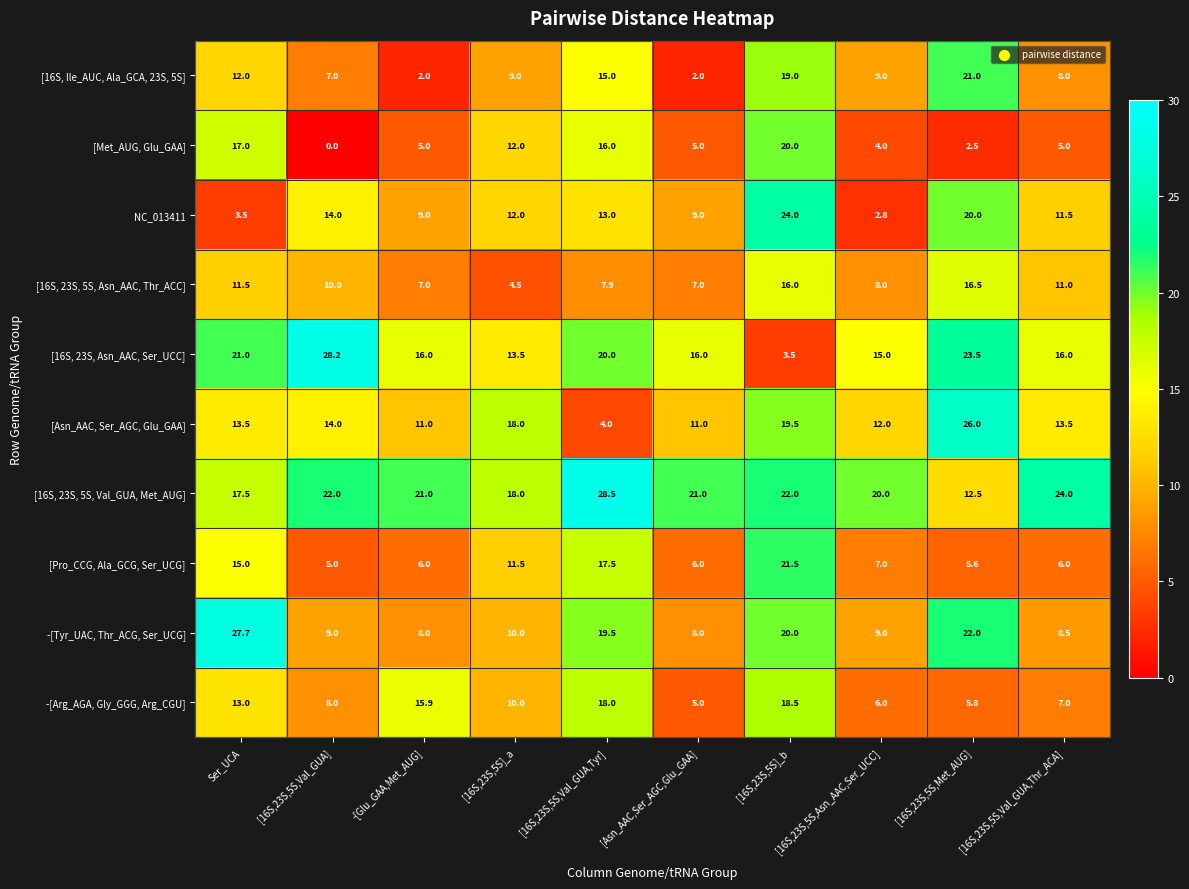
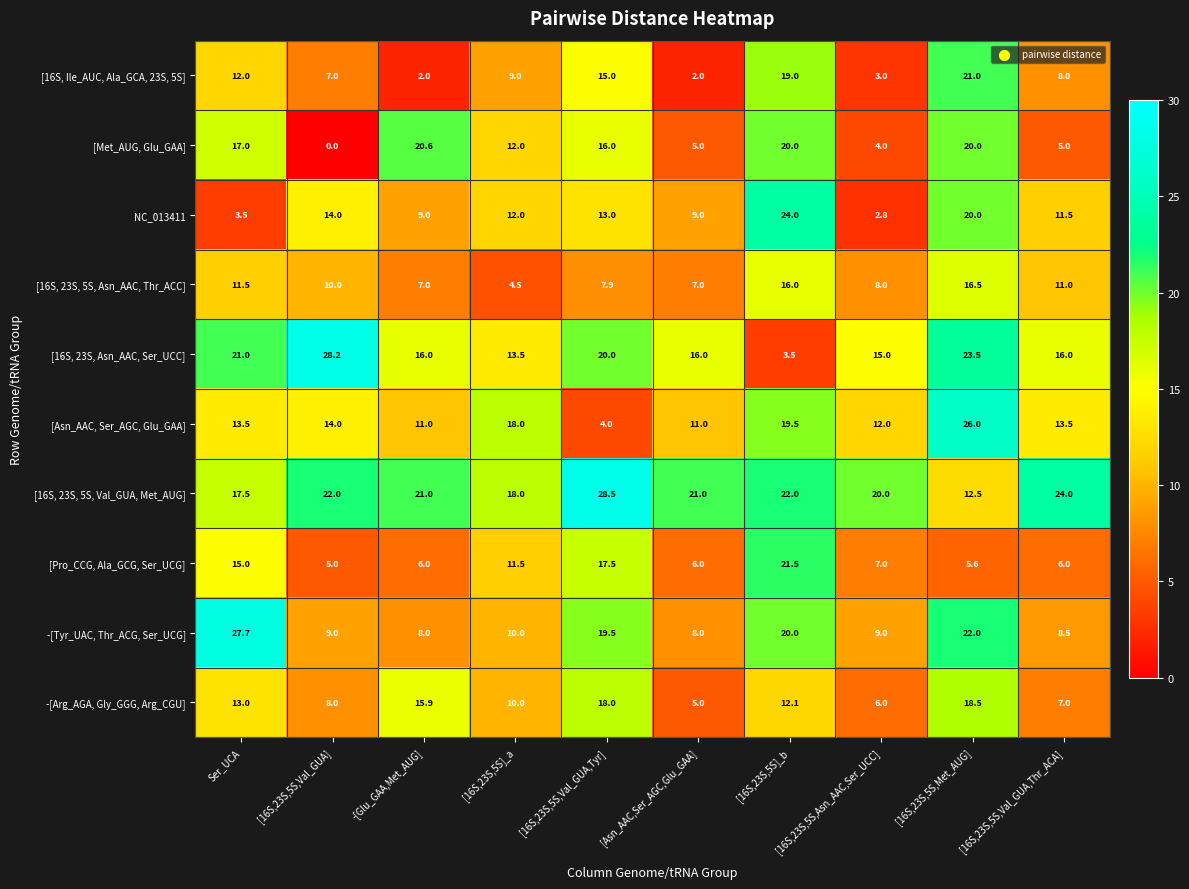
  {
    "[16S, Ile_AUC, Ala_GCA, 23S, 5S]": {
      "Ser_UCA": 12.0,
      "[16S,23S,5S,Val_GUA]": 7.0,
      "-[Glu_GAA,Met_AUG]": 2.0,
      "[16S,23S,5S]_a": 9.0,
      "[16S,23S,5S,Val_GUA,Tyr]": 15.0,
      "[Asn_AAC,Ser_AGC,Glu_GAA]": 2.0,
      "[16S,23S,5S]_b": 19.0,
-     "[16S,23S,5S,Asn_AAC,Ser_UCC]": 9.0,
+     "[16S,23S,5S,Asn_AAC,Ser_UCC]": 3.0,
      "[16S,23S,5S,Met_AUG]": 21.0,
      "[16S,23S,5S,Val_GUA,Thr_ACA]": 8.0
    },
    "[Met_AUG, Glu_GAA]": {
      "Ser_UCA": 17.0,
      "[16S,23S,5S,Val_GUA]": 0.0,
-     "-[Glu_GAA,Met_AUG]": 5.0,
+     "-[Glu_GAA,Met_AUG]": 20.6,
      "[16S,23S,5S]_a": 12.0,
      "[16S,23S,5S,Val_GUA,Tyr]": 16.0,
      "[Asn_AAC,Ser_AGC,Glu_GAA]": 5.0,
      "[16S,23S,5S]_b": 20.0,
      "[16S,23S,5S,Asn_AAC,Ser_UCC]": 4.0,
-     "[16S,23S,5S,Met_AUG]": 2.5,
+     "[16S,23S,5S,Met_AUG]": 20.0,
      "[16S,23S,5S,Val_GUA,Thr_ACA]": 5.0
    },
    "NC_013411": {
      "Ser_UCA": 3.5,
      "[16S,23S,5S,Val_GUA]": 14.0,
      "-[Glu_GAA,Met_AUG]": 9.0,
      "[16S,23S,5S]_a": 12.0,
      "[16S,23S,5S,Val_GUA,Tyr]": 13.0,
      "[Asn_AAC,Ser_AGC,Glu_GAA]": 9.0,
      "[16S,23S,5S]_b": 24.0,
      "[16S,23S,5S,Asn_AAC,Ser_UCC]": 2.8,
      "[16S,23S,5S,Met_AUG]": 20.0,
      "[16S,23S,5S,Val_GUA,Thr_ACA]": 11.5
    },
    "[16S, 23S, 5S, Asn_AAC, Thr_ACC]": {
      "Ser_UCA": 11.5,
      "[16S,23S,5S,Val_GUA]": 10.0,
      "-[Glu_GAA,Met_AUG]": 7.0,
      "[16S,23S,5S]_a": 4.5,
      "[16S,23S,5S,Val_GUA,Tyr]": 7.9,
      "[Asn_AAC,Ser_AGC,Glu_GAA]": 7.0,
      "[16S,23S,5S]_b": 16.0,
      "[16S,23S,5S,Asn_AAC,Ser_UCC]": 8.0,
      "[16S,23S,5S,Met_AUG]": 16.5,
      "[16S,23S,5S,Val_GUA,Thr_ACA]": 11.0
    },
    "[16S, 23S, Asn_AAC, Ser_UCC]": {
      "Ser_UCA": 21.0,
      "[16S,23S,5S,Val_GUA]": 28.2,
      "-[Glu_GAA,Met_AUG]": 16.0,
      "[16S,23S,5S]_a": 13.5,
      "[16S,23S,5S,Val_GUA,Tyr]": 20.0,
      "[Asn_AAC,Ser_AGC,Glu_GAA]": 16.0,
      "[16S,23S,5S]_b": 3.5,
      "[16S,23S,5S,Asn_AAC,Ser_UCC]": 15.0,
      "[16S,23S,5S,Met_AUG]": 23.5,
      "[16S,23S,5S,Val_GUA,Thr_ACA]": 16.0
    },
    "[Asn_AAC, Ser_AGC, Glu_GAA]": {
      "Ser_UCA": 13.5,
      "[16S,23S,5S,Val_GUA]": 14.0,
      "-[Glu_GAA,Met_AUG]": 11.0,
      "[16S,23S,5S]_a": 18.0,
      "[16S,23S,5S,Val_GUA,Tyr]": 4.0,
      "[Asn_AAC,Ser_AGC,Glu_GAA]": 11.0,
      "[16S,23S,5S]_b": 19.5,
      "[16S,23S,5S,Asn_AAC,Ser_UCC]": 12.0,
      "[16S,23S,5S,Met_AUG]": 26.0,
      "[16S,23S,5S,Val_GUA,Thr_ACA]": 13.5
    },
    "[16S, 23S, 5S, Val_GUA, Met_AUG]": {
      "Ser_UCA": 17.5,
      "[16S,23S,5S,Val_GUA]": 22.0,
      "-[Glu_GAA,Met_AUG]": 21.0,
      "[16S,23S,5S]_a": 18.0,
      "[16S,23S,5S,Val_GUA,Tyr]": 28.5,
      "[Asn_AAC,Ser_AGC,Glu_GAA]": 21.0,
      "[16S,23S,5S]_b": 22.0,
      "[16S,23S,5S,Asn_AAC,Ser_UCC]": 20.0,
      "[16S,23S,5S,Met_AUG]": 12.5,
      "[16S,23S,5S,Val_GUA,Thr_ACA]": 24.0
    },
    "[Pro_CCG, Ala_GCG, Ser_UCG]": {
      "Ser_UCA": 15.0,
      "[16S,23S,5S,Val_GUA]": 5.0,
      "-[Glu_GAA,Met_AUG]": 6.0,
      "[16S,23S,5S]_a": 11.5,
      "[16S,23S,5S,Val_GUA,Tyr]": 17.5,
      "[Asn_AAC,Ser_AGC,Glu_GAA]": 6.0,
      "[16S,23S,5S]_b": 21.5,
      "[16S,23S,5S,Asn_AAC,Ser_UCC]": 7.0,
      "[16S,23S,5S,Met_AUG]": 5.6,
      "[16S,23S,5S,Val_GUA,Thr_ACA]": 6.0
    },
    "-[Tyr_UAC, Thr_ACG, Ser_UCG]": {
      "Ser_UCA": 27.7,
      "[16S,23S,5S,Val_GUA]": 9.0,
      "-[Glu_GAA,Met_AUG]": 8.0,
      "[16S,23S,5S]_a": 10.0,
      "[16S,23S,5S,Val_GUA,Tyr]": 19.5,
      "[Asn_AAC,Ser_AGC,Glu_GAA]": 8.0,
      "[16S,23S,5S]_b": 20.0,
      "[16S,23S,5S,Asn_AAC,Ser_UCC]": 9.0,
      "[16S,23S,5S,Met_AUG]": 22.0,
      "[16S,23S,5S,Val_GUA,Thr_ACA]": 8.5
    },
    "-[Arg_AGA, Gly_GGG, Arg_CGU]": {
      "Ser_UCA": 13.0,
      "[16S,23S,5S,Val_GUA]": 8.0,
      "-[Glu_GAA,Met_AUG]": 15.9,
      "[16S,23S,5S]_a": 10.0,
      "[16S,23S,5S,Val_GUA,Tyr]": 18.0,
      "[Asn_AAC,Ser_AGC,Glu_GAA]": 5.0,
-     "[16S,23S,5S]_b": 18.5,
+     "[16S,23S,5S]_b": 12.1,
      "[16S,23S,5S,Asn_AAC,Ser_UCC]": 6.0,
-     "[16S,23S,5S,Met_AUG]": 5.8,
+     "[16S,23S,5S,Met_AUG]": 18.5,
      "[16S,23S,5S,Val_GUA,Thr_ACA]": 7.0
    }
  }
